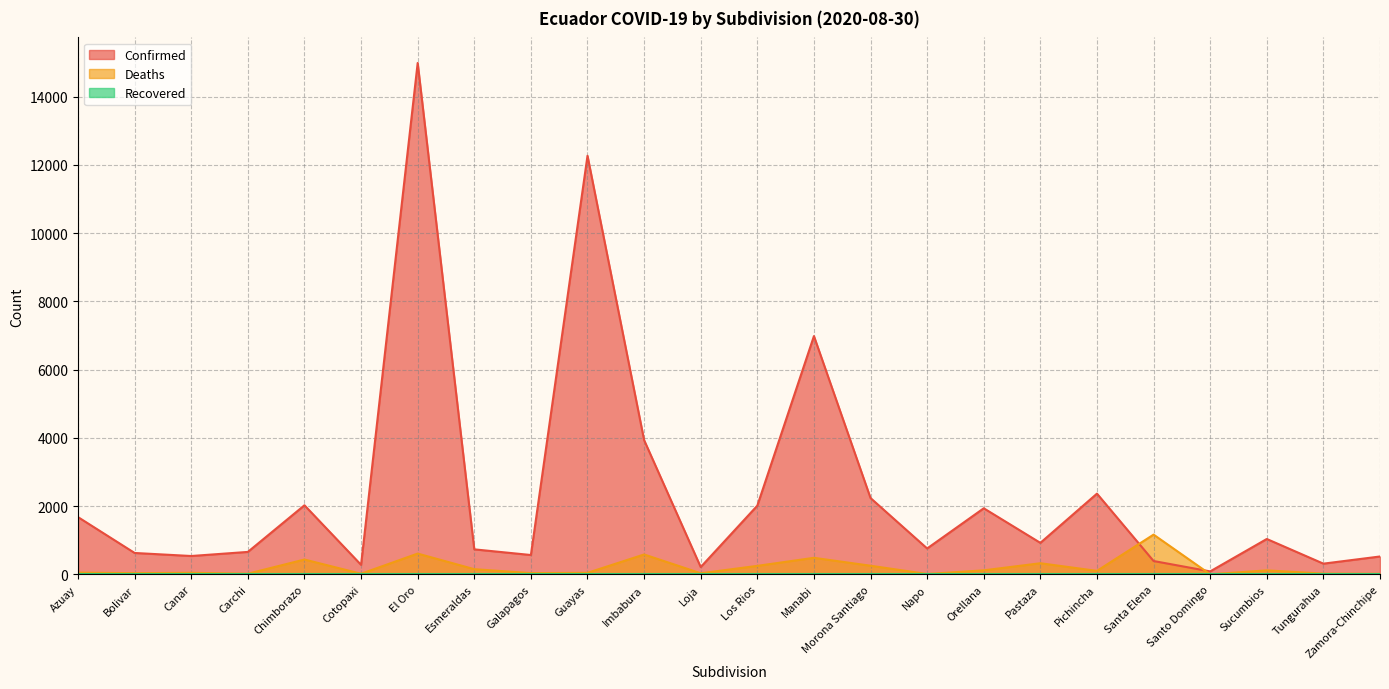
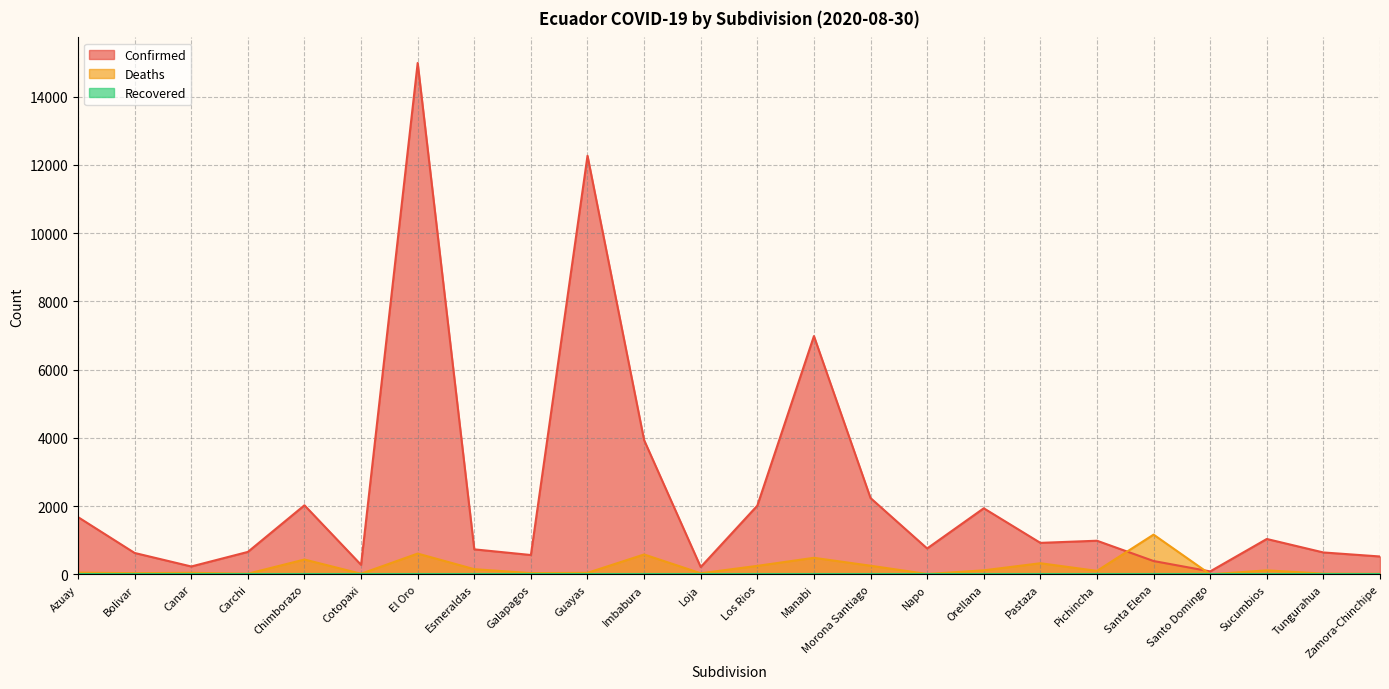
  {
    "Confirmed": {
      "Azuay": 1700,
      "Bolivar": 600,
-     "Canar": 500,
+     "Canar": 200,
      "Carchi": 700,
      "Chimborazo": 2000,
      "Cotopaxi": 300,
      "El Oro": 15000,
      "Esmeraldas": 700,
      "Galapagos": 600,
      "Guayas": 12300,
      "Imbabura": 3900,
      "Loja": 200,
      "Los Rios": 2000,
      "Manabi": 7000,
      "Morona Santiago": 2200,
      "Napo": 800,
      "Orellana": 1900,
      "Pastaza": 900,
-     "Pichincha": 2400,
+     "Pichincha": 1000,
      "Santa Elena": 400,
      "Santo Domingo": 100,
      "Sucumbios": 1000,
-     "Tungurahua": 300,
+     "Tungurahua": 600,
      "Zamora-Chinchipe": 500
    },
    "Deaths": {
      "Chimborazo": 400,
      "El Oro": 600,
      "Esmeraldas": 200,
      "Imbabura": 600,
      "Los Rios": 200,
      "Manabi": 500,
      "Morona Santiago": 300,
      "Orellana": 100,
      "Pastaza": 300,
      "Pichincha": 100,
      "Santa Elena": 1200,
      "Sucumbios": 100
    },
    "Recovered": {
      "Chimborazo": 0,
      "El Oro": 0,
      "Esmeraldas": 0,
      "Imbabura": 0,
      "Los Rios": 0,
      "Manabi": 0,
      "Morona Santiago": 0,
      "Orellana": 0,
      "Pastaza": 0,
      "Pichincha": 0,
      "Santa Elena": 0,
      "Sucumbios": 0
    }
  }
